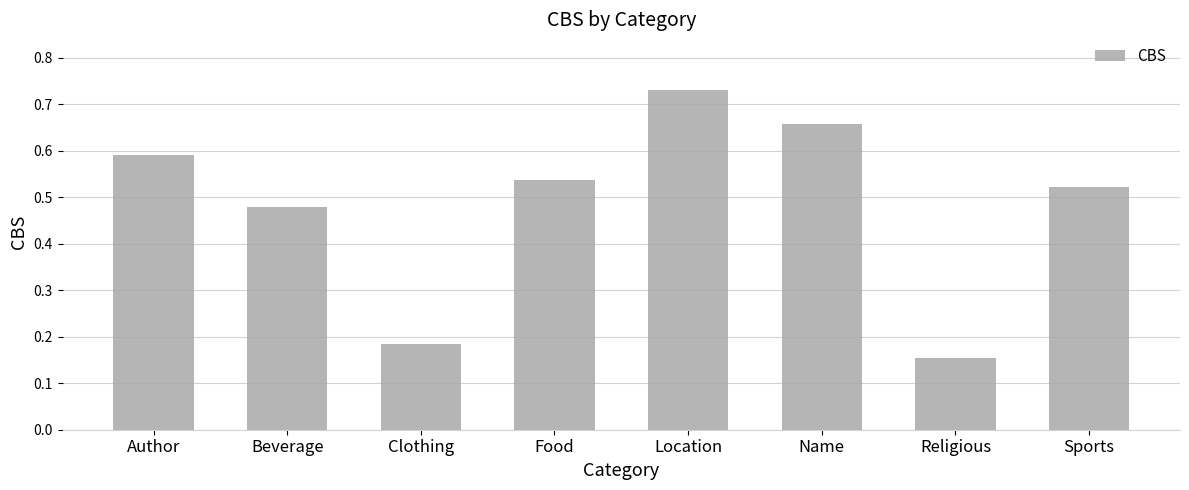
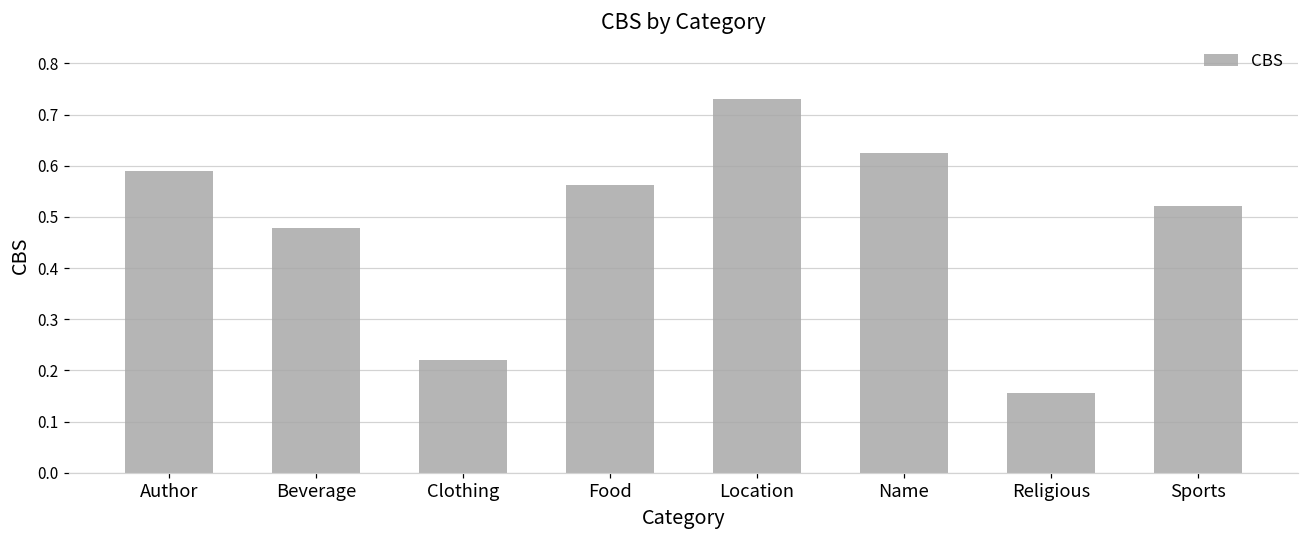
  {
    "Author": 0.59,
    "Beverage": 0.48,
-   "Clothing": 0.18,
-   "Food": 0.54,
+   "Clothing": 0.22,
+   "Food": 0.56,
    "Location": 0.73,
-   "Name": 0.66,
+   "Name": 0.63,
    "Religious": 0.15,
    "Sports": 0.52
  }
